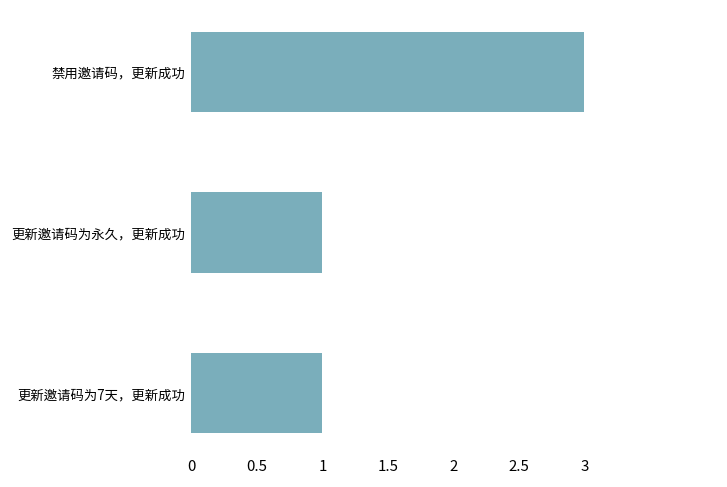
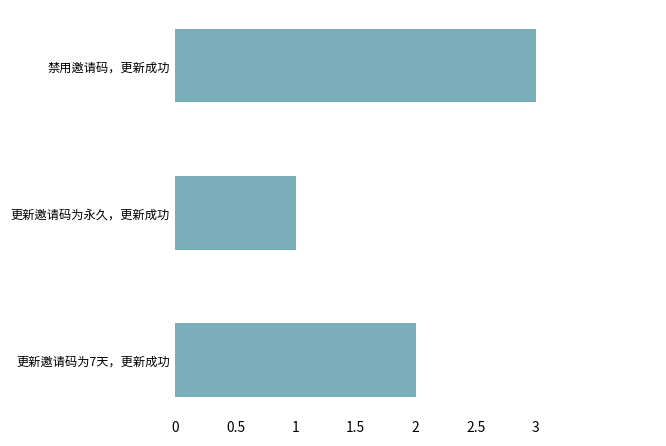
  {
    "禁用邀请码，更新成功": 3,
    "更新邀请码为永久，更新成功": 1,
-   "更新邀请码为7天，更新成功": 1
+   "更新邀请码为7天，更新成功": 2
  }
